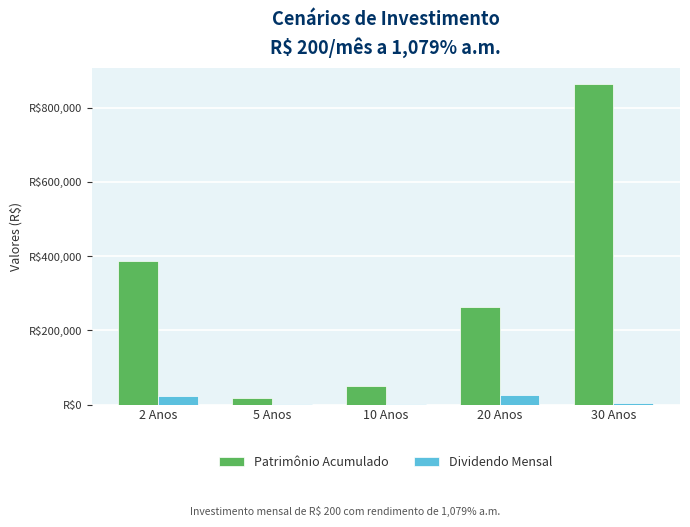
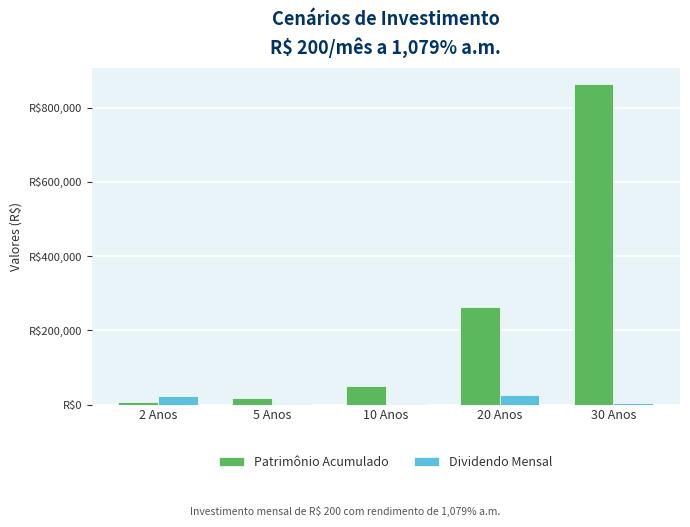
  {
    "Patrimônio Acumulado": {
-     "2 Anos": "R$390,000",
+     "2 Anos": "R$10,000",
      "5 Anos": "R$20,000",
      "10 Anos": "R$50,000",
      "20 Anos": "R$260,000",
      "30 Anos": "R$860,000"
    },
    "Dividendo Mensal": {
      "2 Anos": "R$20,000",
      "20 Anos": "R$30,000"
    }
  }
